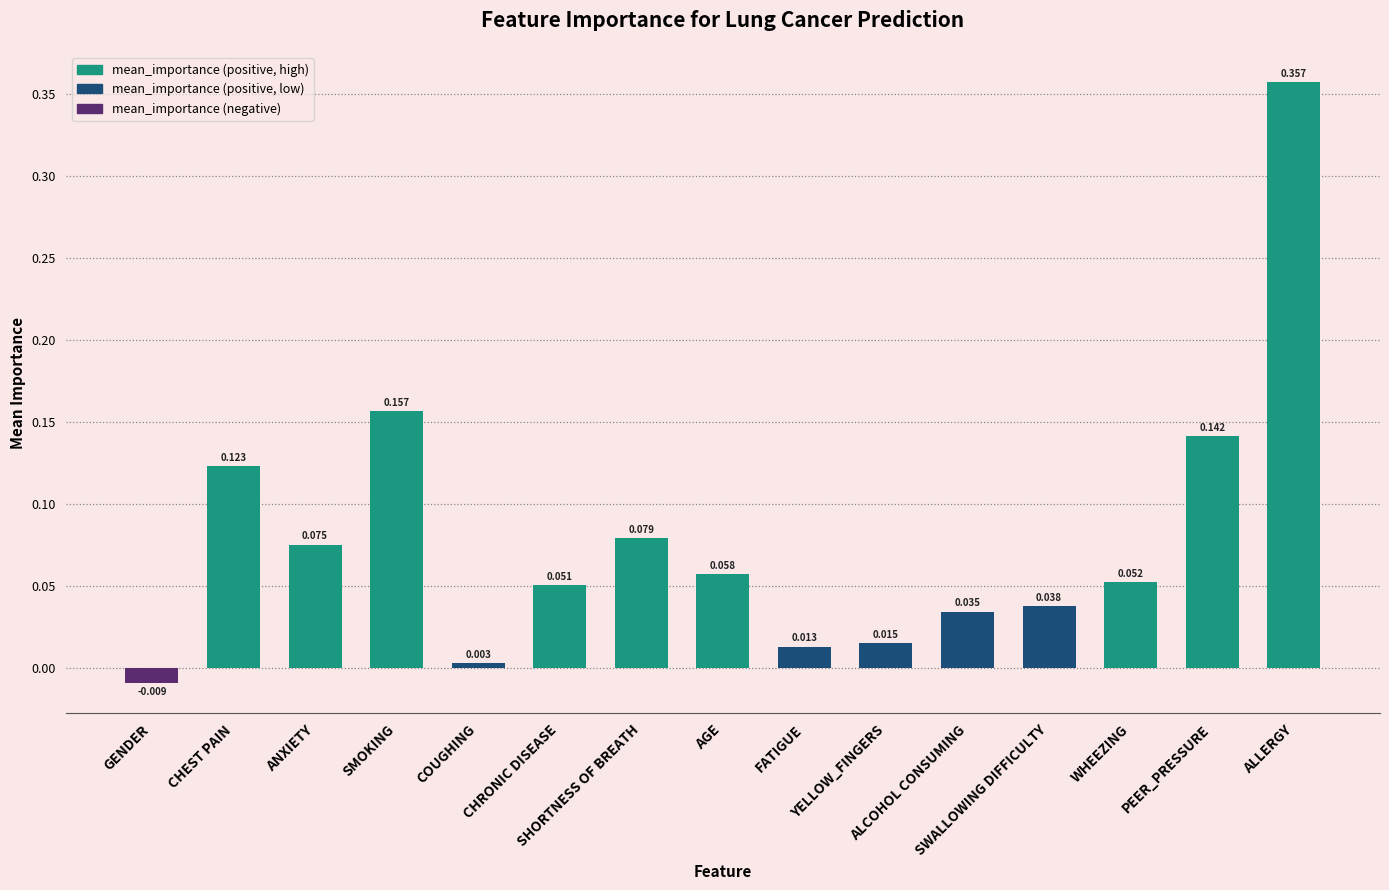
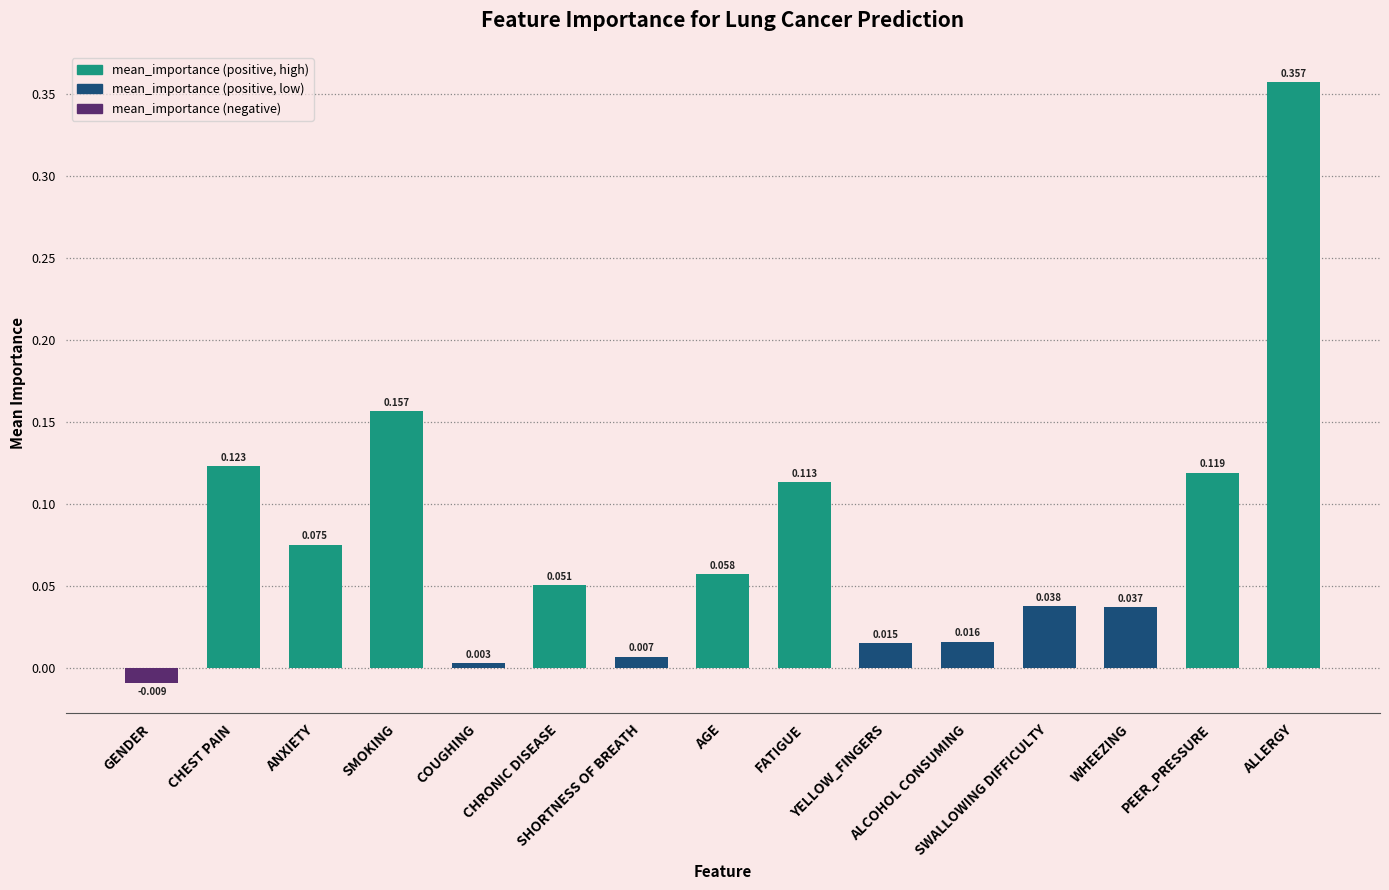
  {
    "GENDER": -0.009,
    "CHEST PAIN": 0.123,
    "ANXIETY": 0.075,
    "SMOKING": 0.157,
    "COUGHING": 0.003,
    "CHRONIC DISEASE": 0.051,
-   "SHORTNESS OF BREATH": 0.079,
+   "SHORTNESS OF BREATH": 0.007,
    "AGE": 0.058,
-   "FATIGUE": 0.013,
+   "FATIGUE": 0.113,
    "YELLOW_FINGERS": 0.015,
-   "ALCOHOL CONSUMING": 0.035,
+   "ALCOHOL CONSUMING": 0.016,
    "SWALLOWING DIFFICULTY": 0.038,
-   "WHEEZING": 0.052,
-   "PEER_PRESSURE": 0.142,
+   "WHEEZING": 0.037,
+   "PEER_PRESSURE": 0.119,
    "ALLERGY": 0.357
  }
